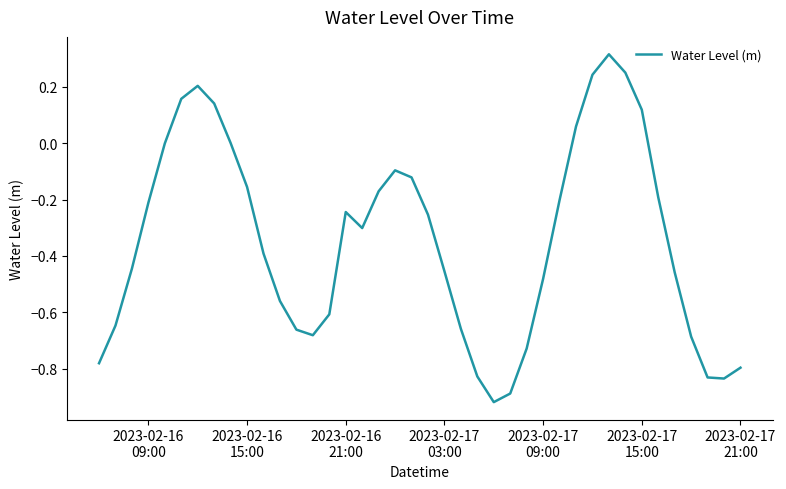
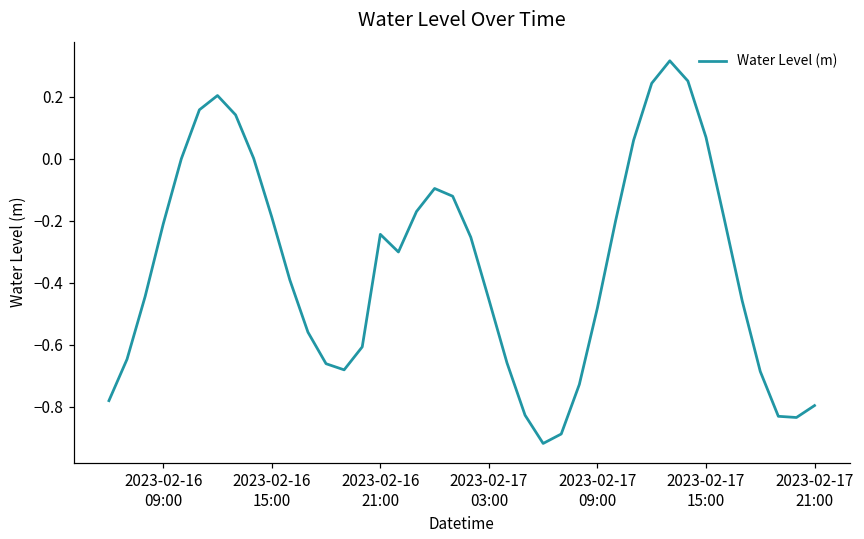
  {
    "2023-02-16 09:00": -0.21,
-   "2023-02-16 15:00": -0.15,
+   "2023-02-16 15:00": -0.19,
    "2023-02-16 21:00": -0.24,
    "2023-02-17 03:00": -0.45,
    "2023-02-17 09:00": -0.48,
-   "2023-02-17 15:00": 0.12,
+   "2023-02-17 15:00": 0.07,
    "2023-02-17 21:00": -0.80
  }
